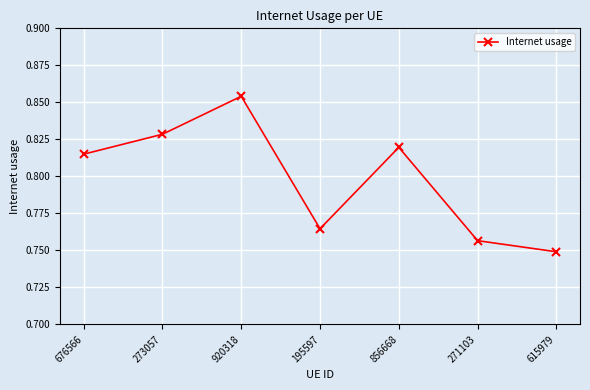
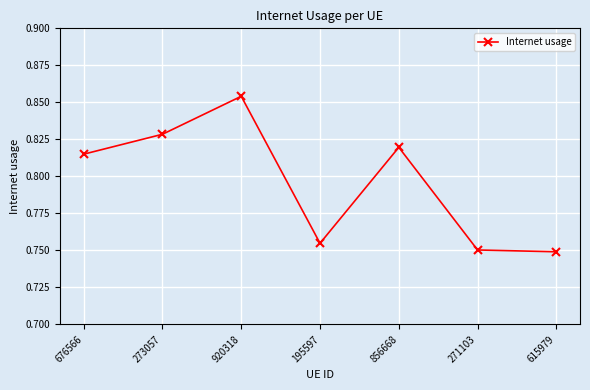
  {
    "676566": 0.815,
    "273057": 0.828,
    "920318": 0.854,
-   "195597": 0.765,
+   "195597": 0.755,
    "856668": 0.820,
-   "271103": 0.757,
+   "271103": 0.750,
    "615979": 0.749
  }
